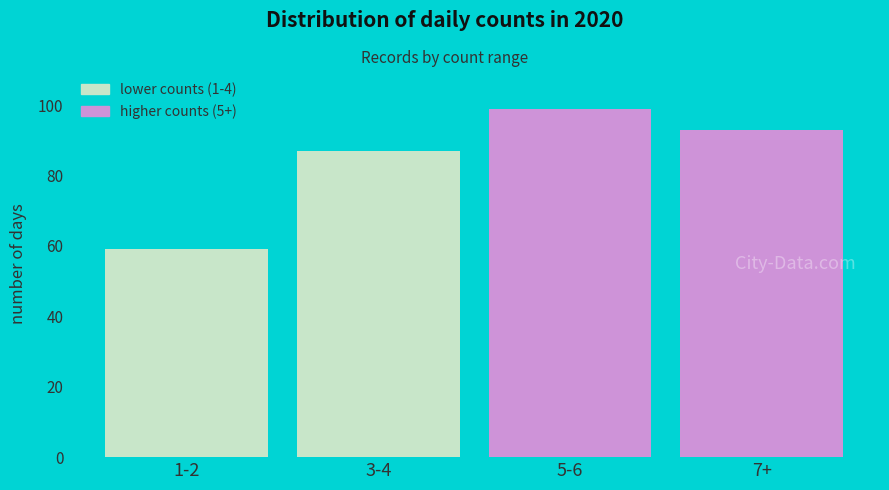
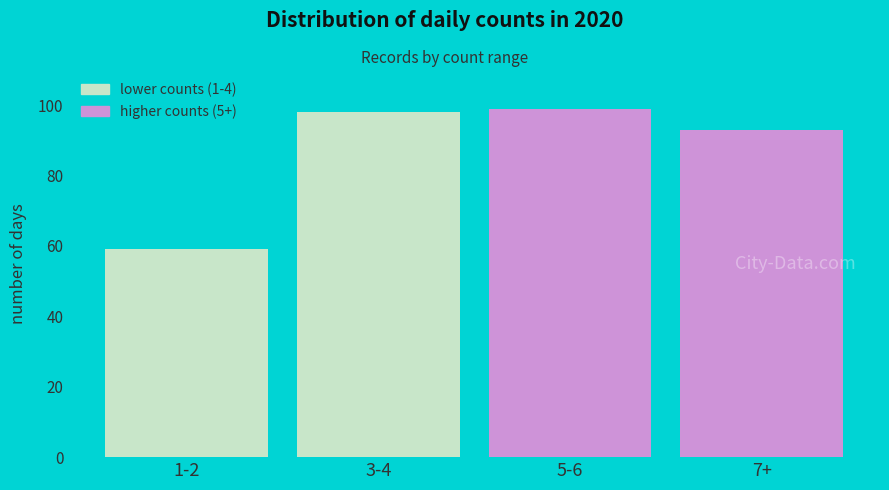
  {
    "1-2": 59,
-   "3-4": 87,
+   "3-4": 98,
    "5-6": 99,
    "7+": 93
  }
